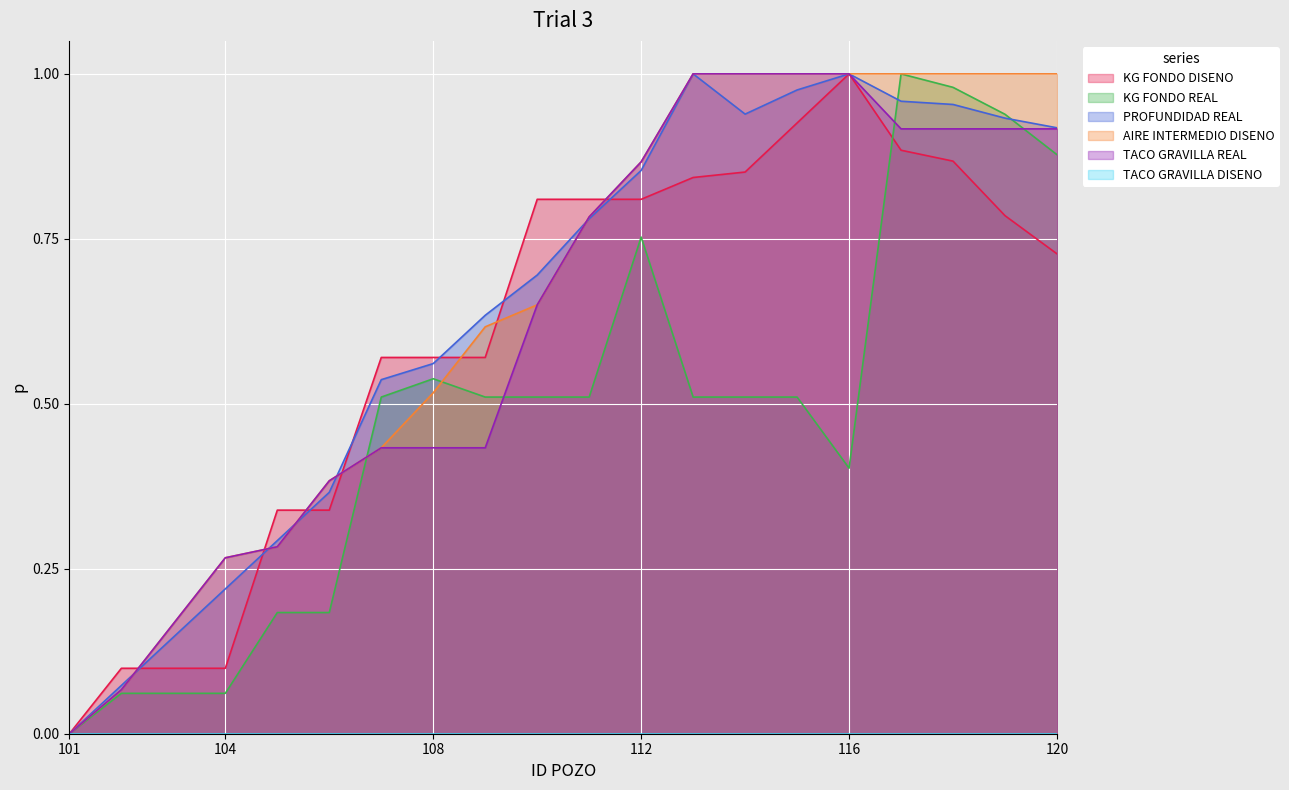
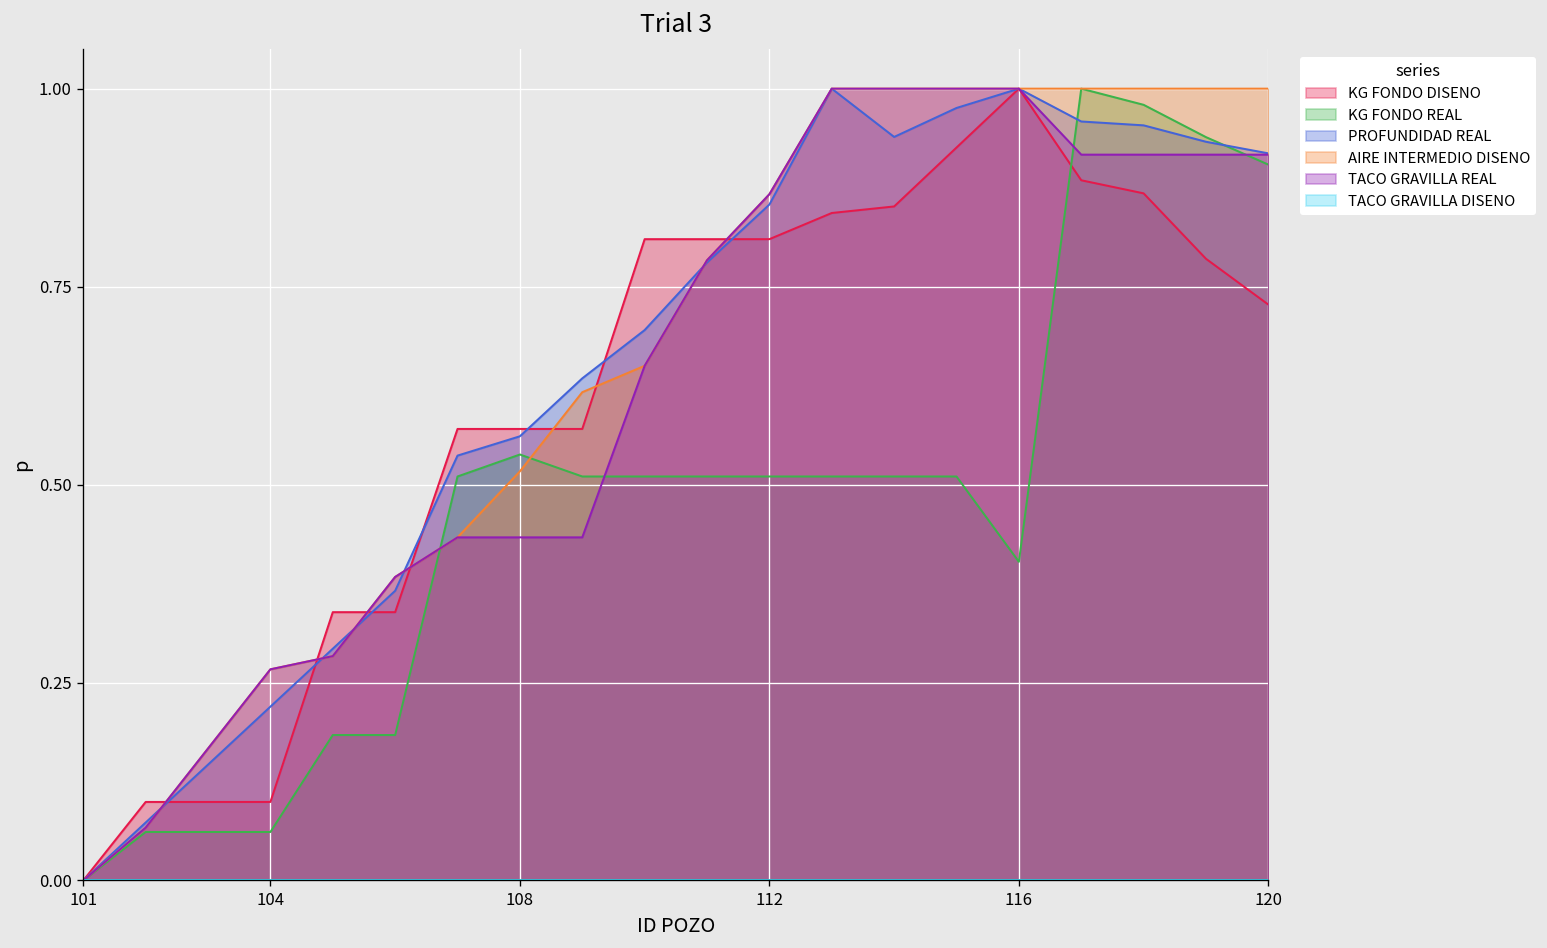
  {
    "KG FONDO REAL": {
      "104": 0.06,
      "108": 0.54,
-     "112": 0.75,
+     "112": 0.51,
      "116": 0.40,
-     "120": 0.88
+     "120": 0.90
    },
    "TACO GRAVILLA DISENO": {
      "104": 0.00,
      "108": 0.00,
      "112": 0.00,
      "116": 0.00,
      "120": 0.00
    }
  }
